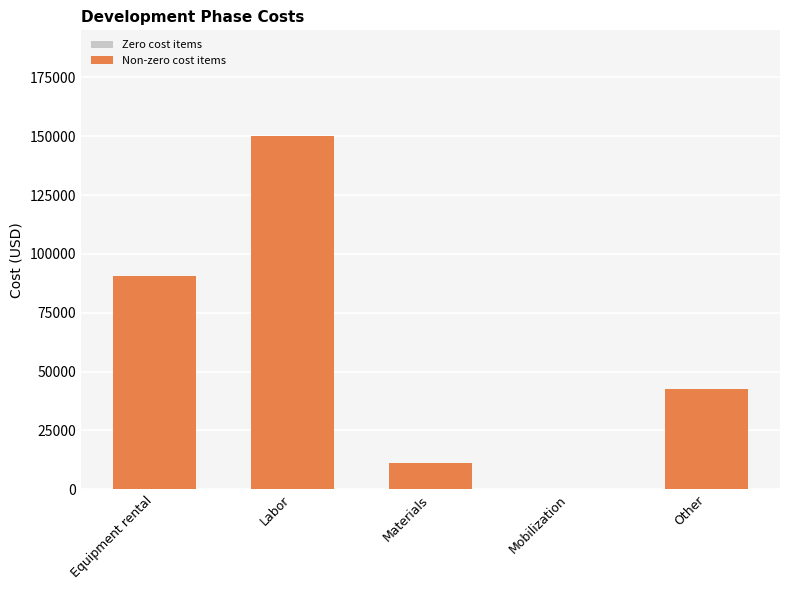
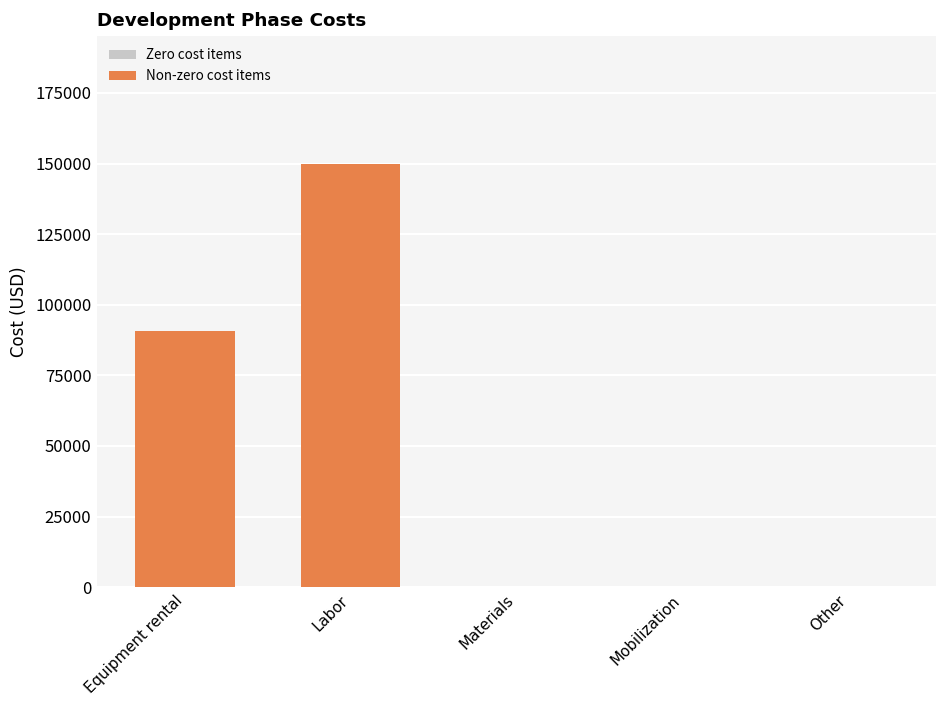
  {
    "Equipment rental": 91000,
    "Labor": 150000,
-   "Materials": 11000,
+   "Materials": 0,
    "Mobilization": 0,
-   "Other": 43000
+   "Other": 0
  }
